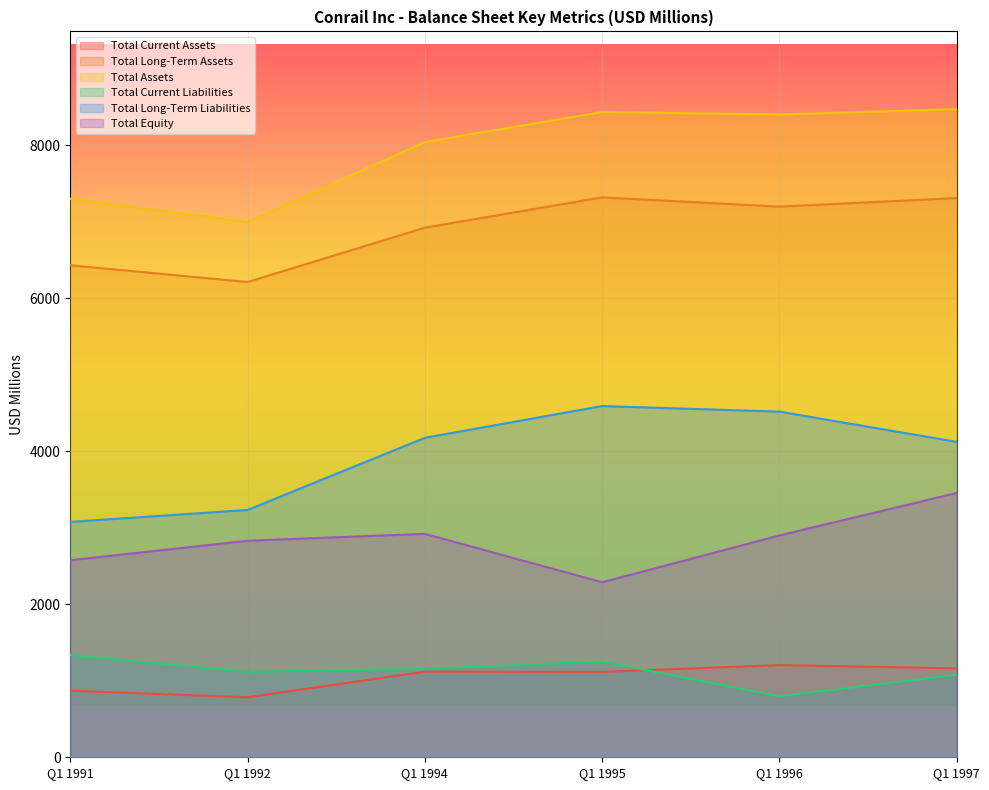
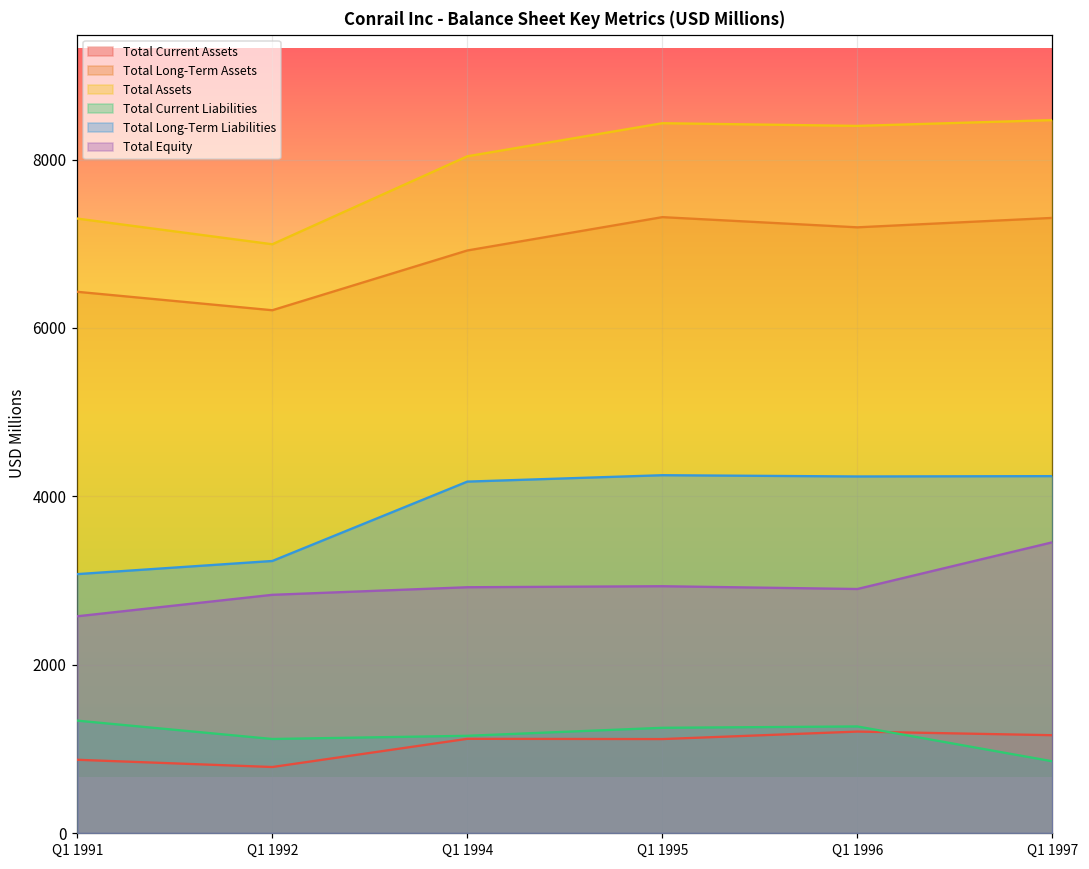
  {
    "Total Current Liabilities": {
      "Q1 1991": 1300,
      "Q1 1992": 1100,
      "Q1 1994": 1200,
      "Q1 1995": 1300,
-     "Q1 1996": 800,
-     "Q1 1997": 1100
+     "Q1 1996": 1300,
+     "Q1 1997": 900
    },
    "Total Long-Term Liabilities": {
      "Q1 1991": 3100,
      "Q1 1992": 3200,
      "Q1 1994": 4200,
-     "Q1 1995": 4600,
-     "Q1 1996": 4500,
-     "Q1 1997": 4100
+     "Q1 1995": 4300,
+     "Q1 1996": 4200,
+     "Q1 1997": 4200
    },
    "Total Equity": {
      "Q1 1991": 2600,
      "Q1 1992": 2800,
      "Q1 1994": 2900,
-     "Q1 1995": 2300,
+     "Q1 1995": 2900,
      "Q1 1996": 2900,
      "Q1 1997": 3500
    }
  }
